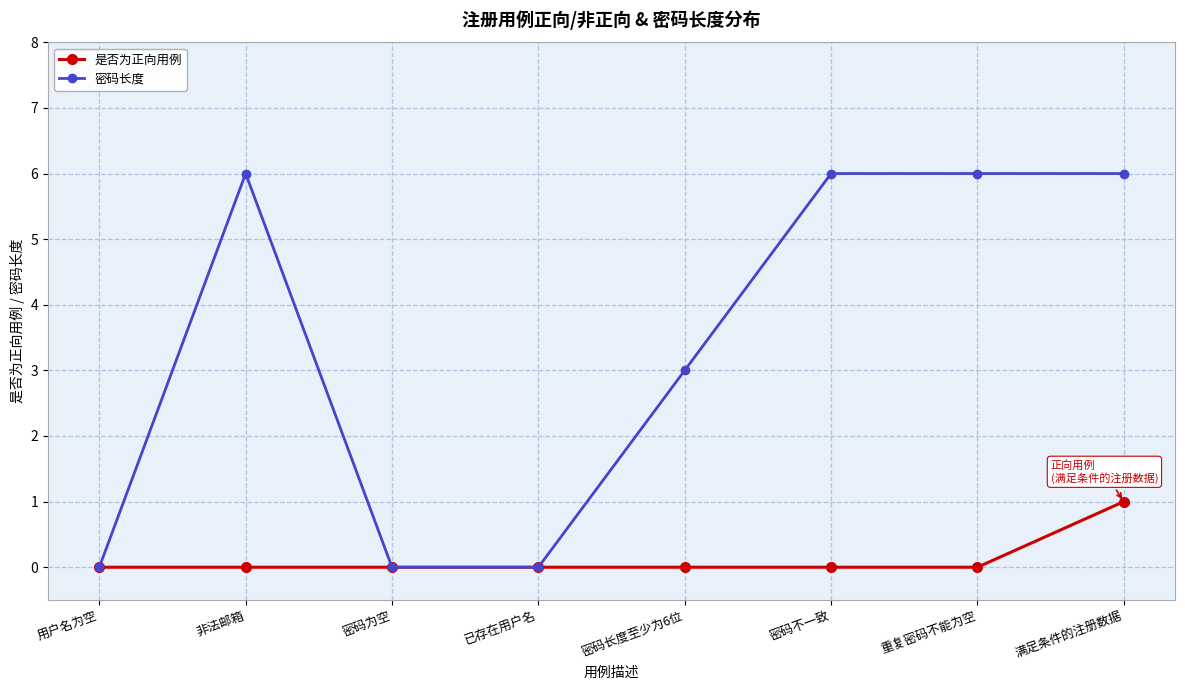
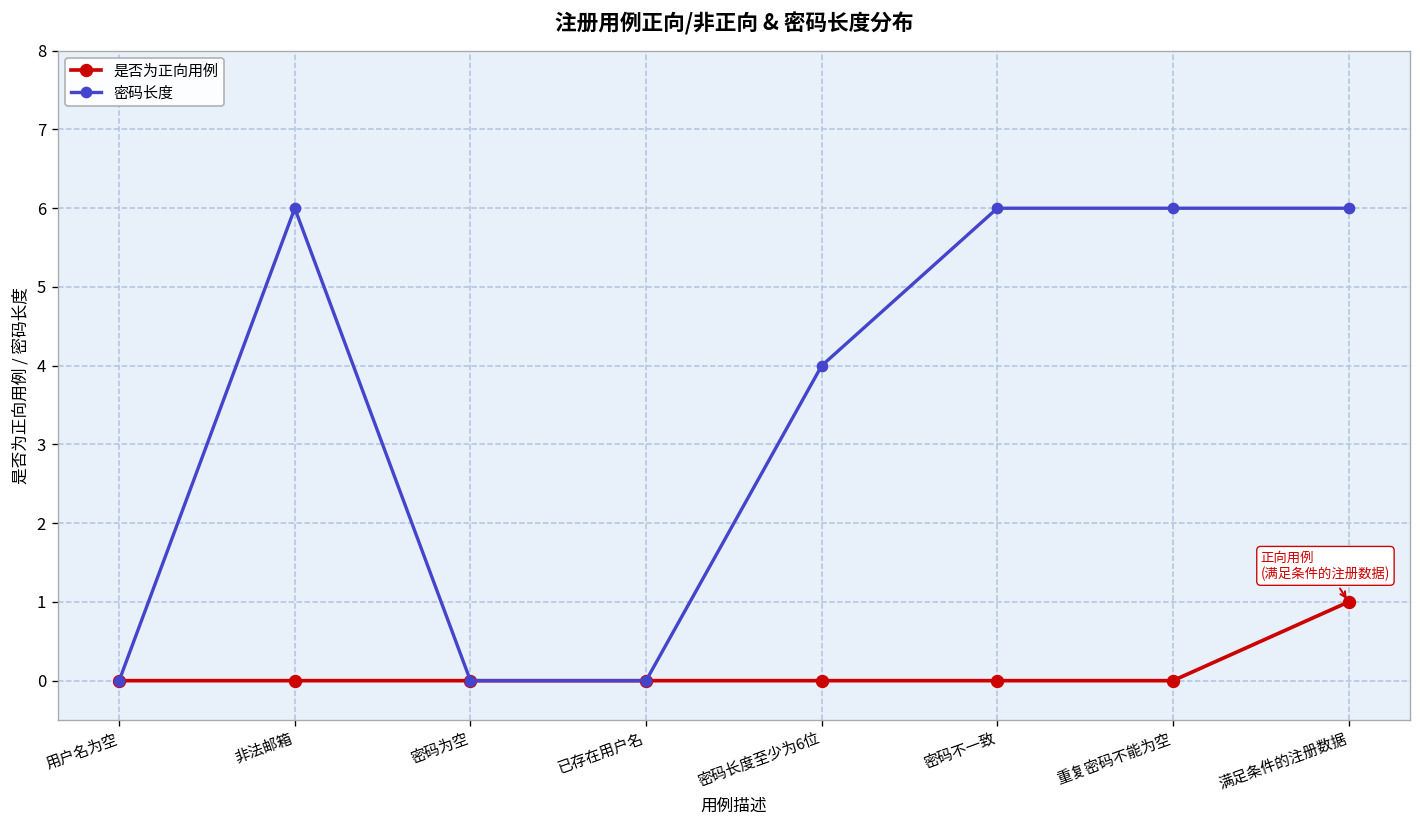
  {
    "是否为正向用例": {
      "非法邮箱": 0,
      "密码长度至少为6位": 0,
      "密码不一致": 0,
      "重复密码不能为空": 0,
      "满足条件的注册数据": 1
    },
    "密码长度": {
      "非法邮箱": 6,
-     "密码长度至少为6位": 3,
+     "密码长度至少为6位": 4,
      "密码不一致": 6,
      "重复密码不能为空": 6,
      "满足条件的注册数据": 6
    }
  }
